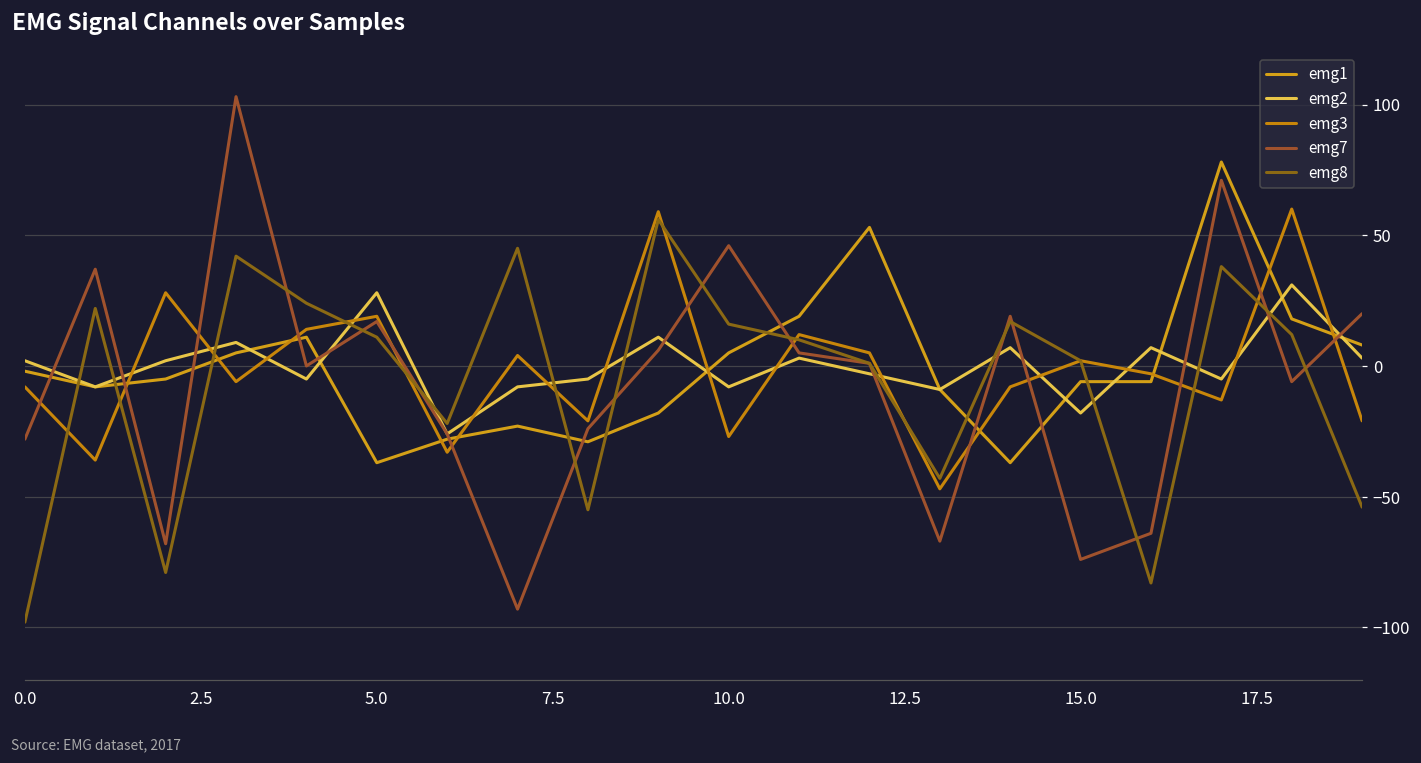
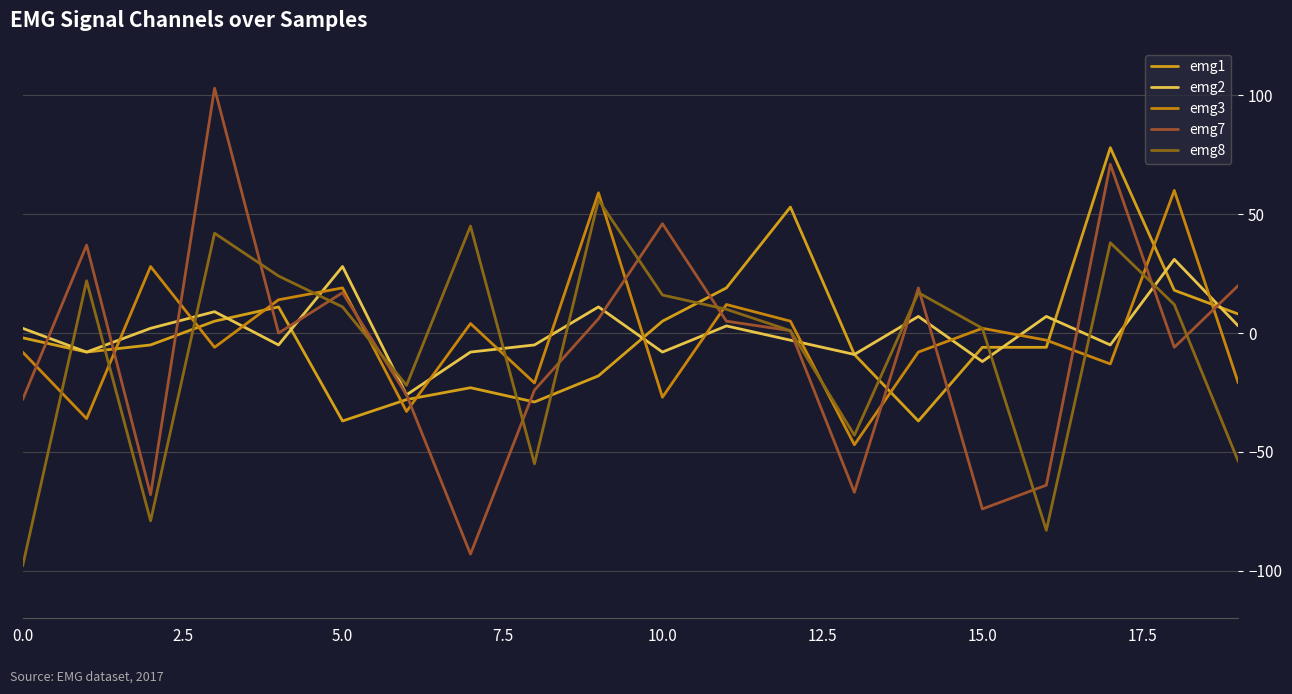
  {
    "emg2": {
      "0.0": 2,
      "5.0": 28,
      "10.0": -8,
-     "15.0": -18
+     "15.0": -12
    }
  }
